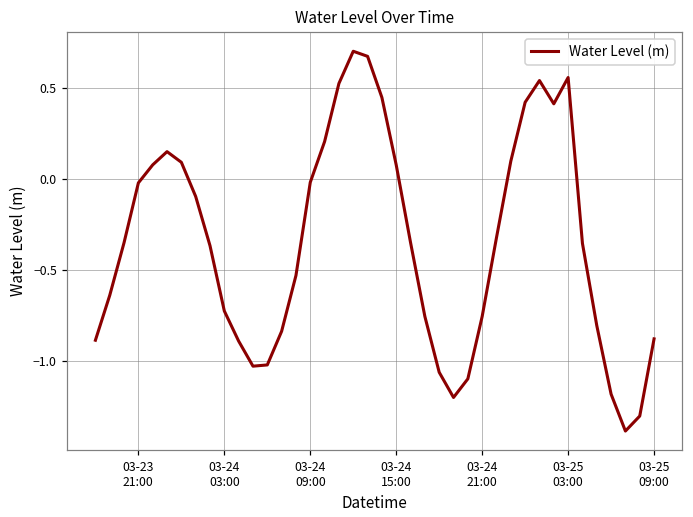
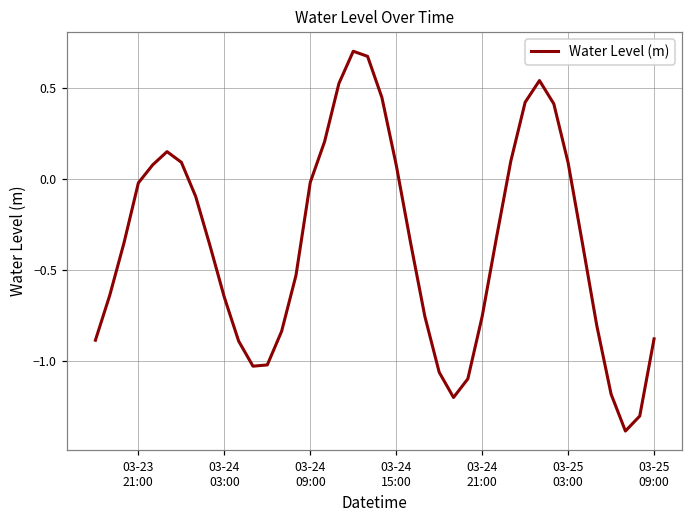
  {
    "03-23 21:00": -0.02,
-   "03-24 03:00": -0.73,
+   "03-24 03:00": -0.65,
    "03-24 09:00": -0.02,
    "03-24 15:00": 0.07,
    "03-24 21:00": -0.76,
-   "03-25 03:00": 0.56,
+   "03-25 03:00": 0.09,
    "03-25 09:00": -0.88
  }
